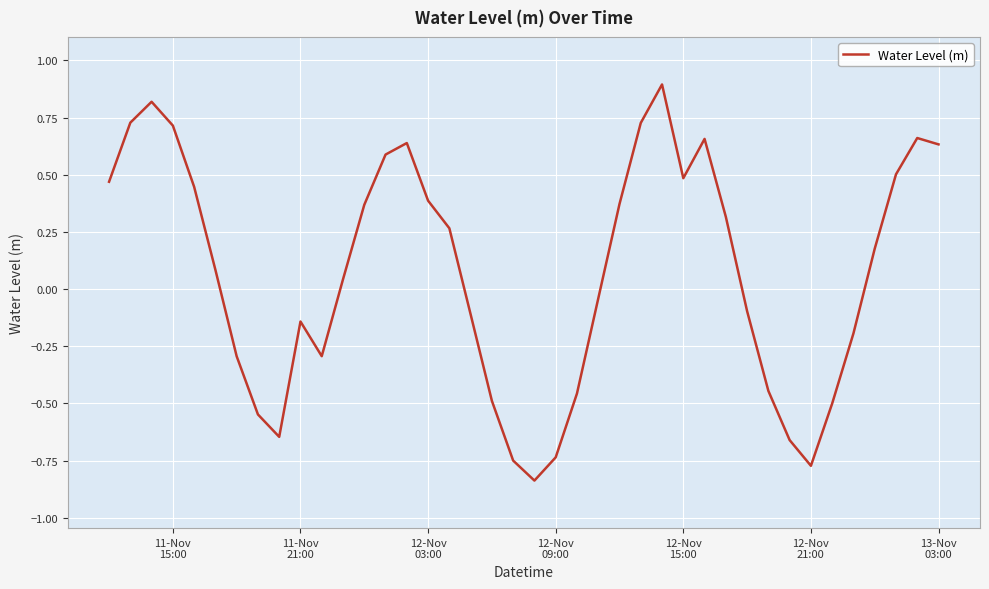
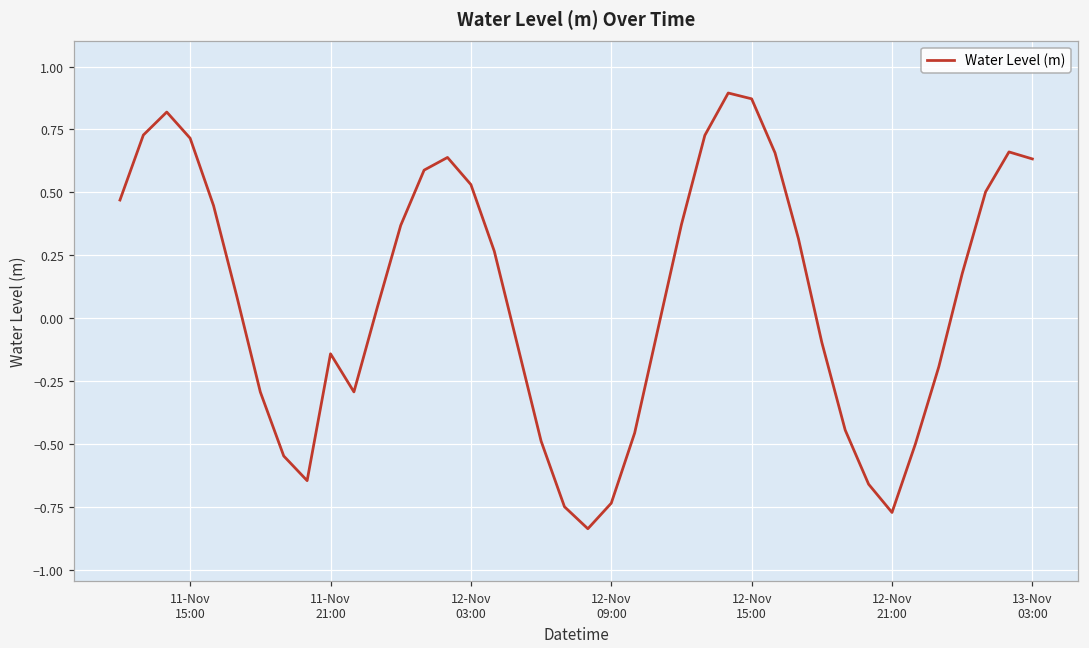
  {
    "11-Nov 15:00": 0.72,
    "11-Nov 21:00": -0.14,
-   "12-Nov 03:00": 0.39,
+   "12-Nov 03:00": 0.53,
    "12-Nov 09:00": -0.74,
-   "12-Nov 15:00": 0.48,
+   "12-Nov 15:00": 0.87,
    "12-Nov 21:00": -0.77,
    "13-Nov 03:00": 0.63
  }
